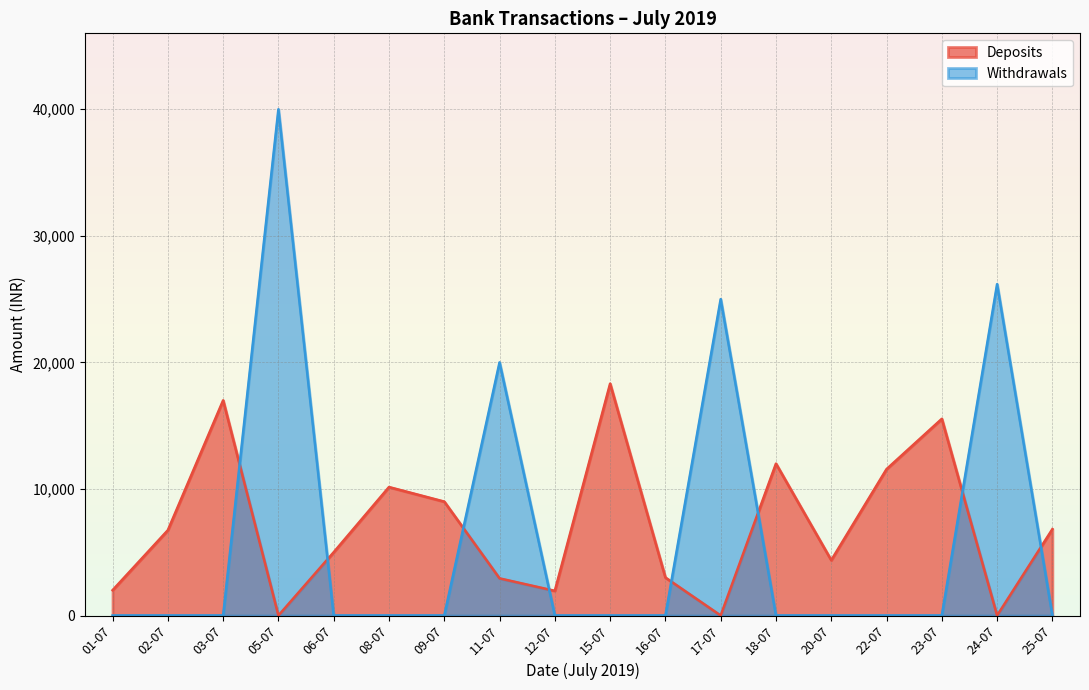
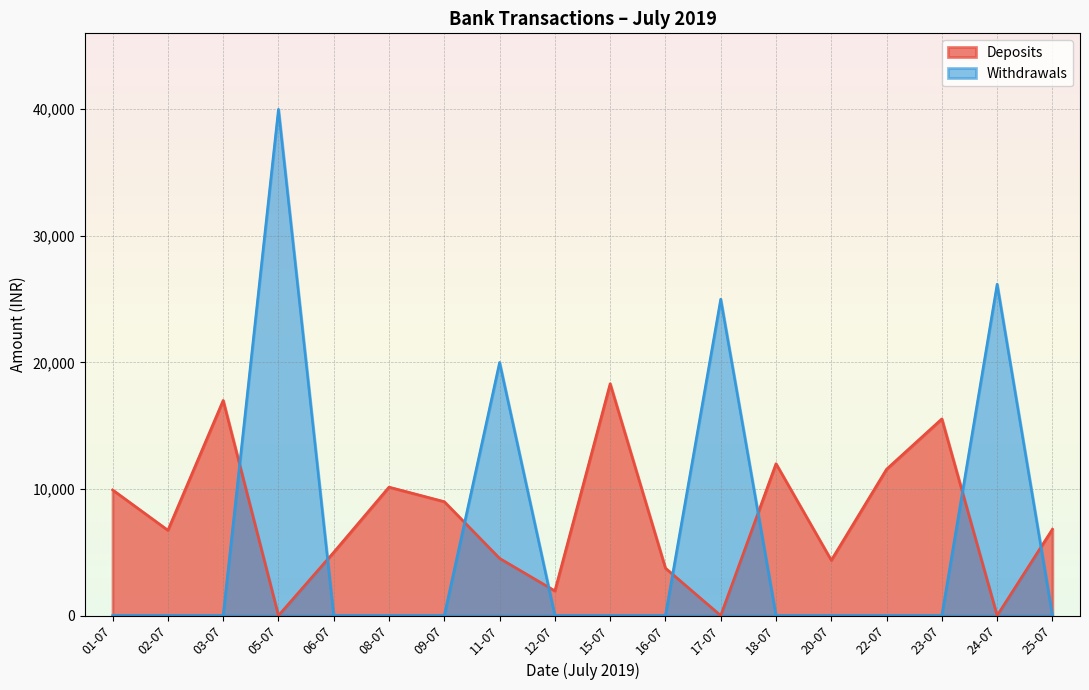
  {
    "Deposits": {
-     "01-07": "2,000",
+     "01-07": "9,900",
      "02-07": "6,700",
      "03-07": "17,000",
      "05-07": "0",
      "06-07": "5,000",
      "08-07": "10,200",
      "09-07": "9,000",
-     "11-07": "2,900",
+     "11-07": "4,500",
      "12-07": "2,000",
      "15-07": "18,300",
-     "16-07": "3,000",
+     "16-07": "3,700",
      "17-07": "0",
      "18-07": "12,000",
      "20-07": "4,400",
      "22-07": "11,600",
      "23-07": "15,500",
      "24-07": "0",
      "25-07": "6,800"
    },
    "Withdrawals": {
      "01-07": "0",
      "02-07": "0",
      "03-07": "0",
      "05-07": "40,000",
      "06-07": "0",
      "08-07": "0",
      "09-07": "0",
      "11-07": "20,000",
      "12-07": "0",
      "15-07": "0",
      "16-07": "0",
      "17-07": "25,000",
      "18-07": "0",
      "20-07": "0",
      "22-07": "0",
      "23-07": "0",
      "24-07": "26,200",
      "25-07": "0"
    }
  }
